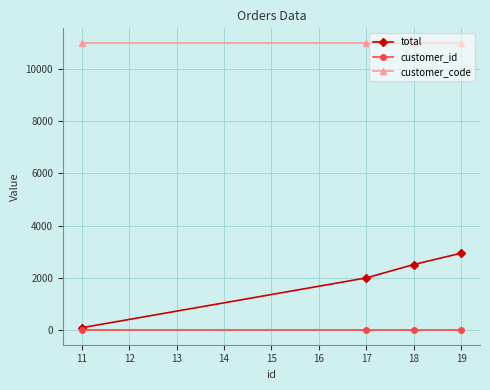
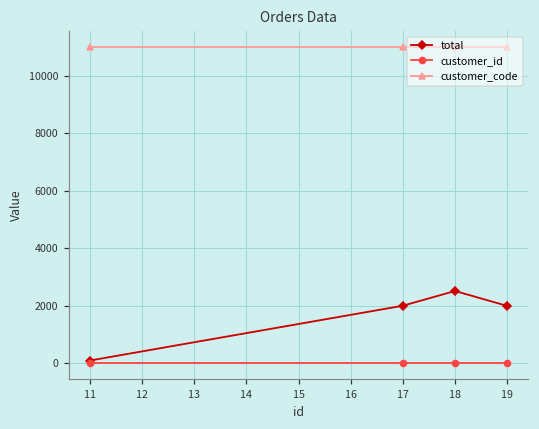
  {
    "total": {
      "17": 2000,
      "18": 2500,
-     "19": 3000
+     "19": 2000
    },
    "customer_id": {
      "17": 0,
      "18": 0,
      "19": 0
    },
    "customer_code": {
      "11": 11000,
      "17": 11000
    }
  }
